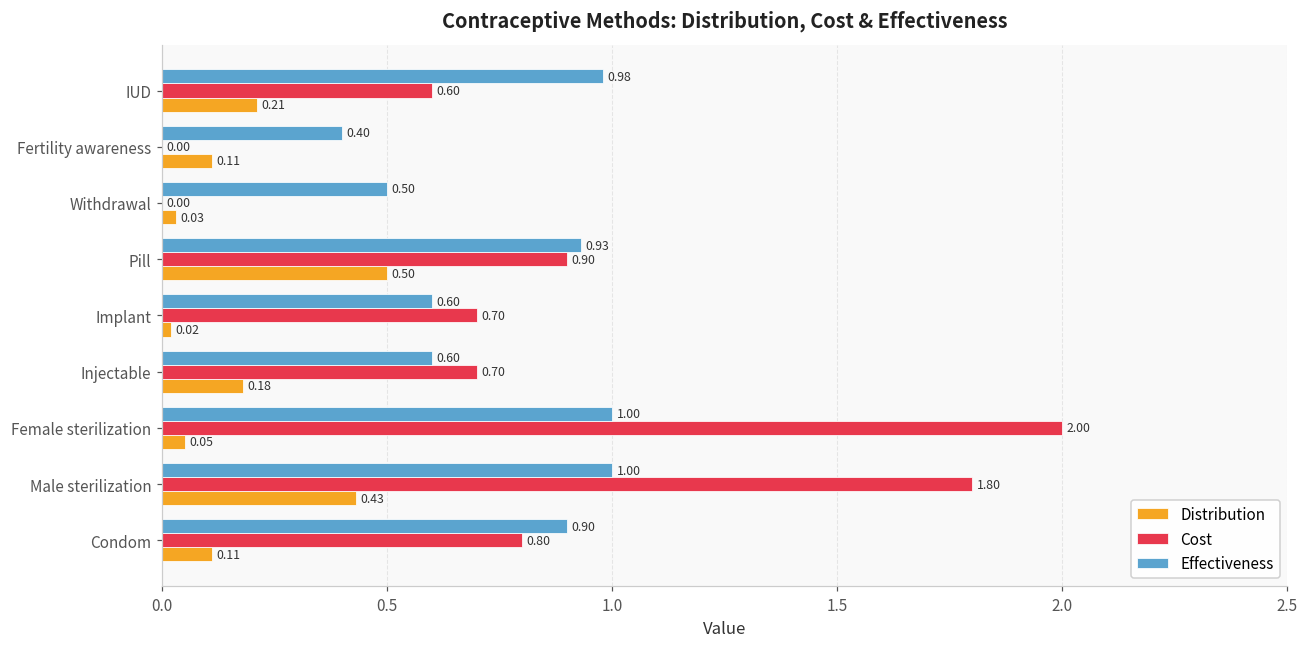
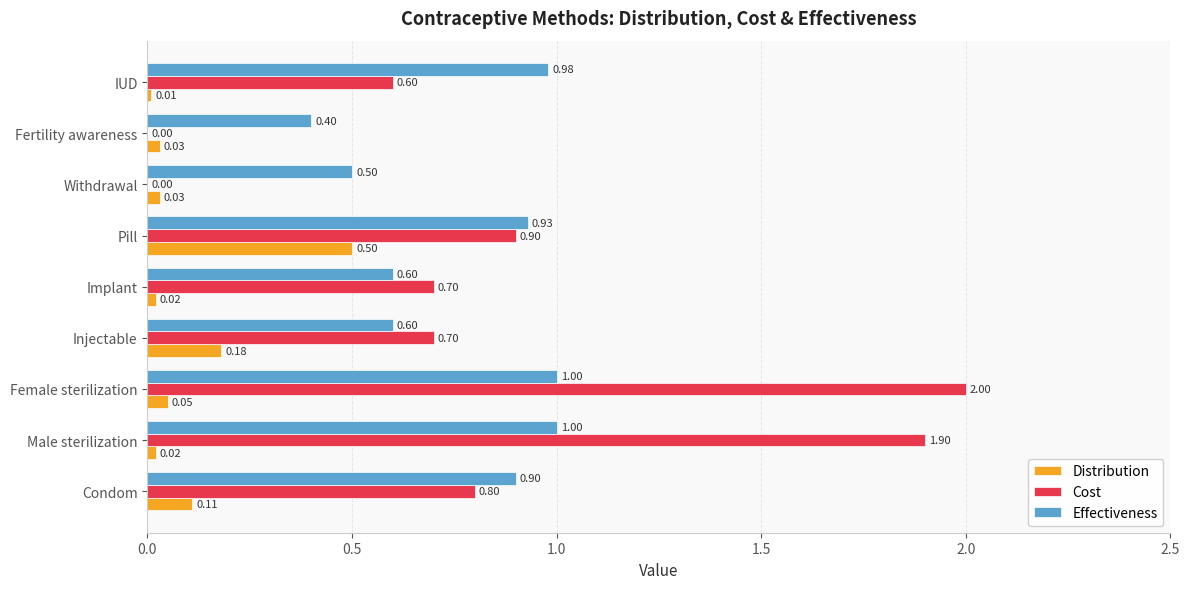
  {
    "Distribution": {
-     "IUD": 0.21,
-     "Fertility awareness": 0.11,
+     "IUD": 0.01,
+     "Fertility awareness": 0.03,
      "Withdrawal": 0.03,
      "Pill": 0.50,
      "Implant": 0.02,
      "Injectable": 0.18,
      "Female sterilization": 0.05,
-     "Male sterilization": 0.43,
+     "Male sterilization": 0.02,
      "Condom": 0.11
    },
    "Cost": {
      "IUD": 0.60,
      "Fertility awareness": 0.00,
      "Withdrawal": 0.00,
      "Pill": 0.90,
      "Implant": 0.70,
      "Injectable": 0.70,
      "Female sterilization": 2.00,
-     "Male sterilization": 1.80,
+     "Male sterilization": 1.90,
      "Condom": 0.80
    },
    "Effectiveness": {
      "IUD": 0.98,
      "Fertility awareness": 0.40,
      "Withdrawal": 0.50,
      "Pill": 0.93,
      "Implant": 0.60,
      "Injectable": 0.60,
      "Female sterilization": 1.00,
      "Male sterilization": 1.00,
      "Condom": 0.90
    }
  }
